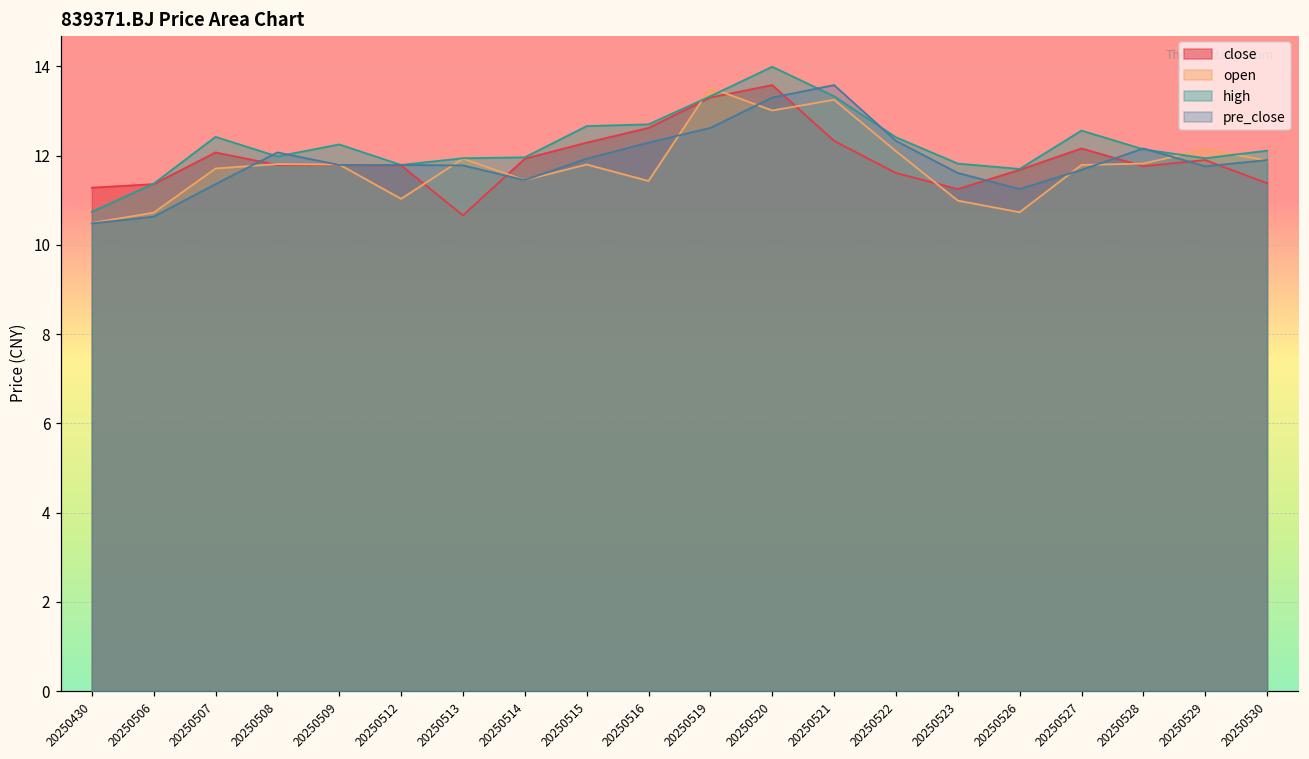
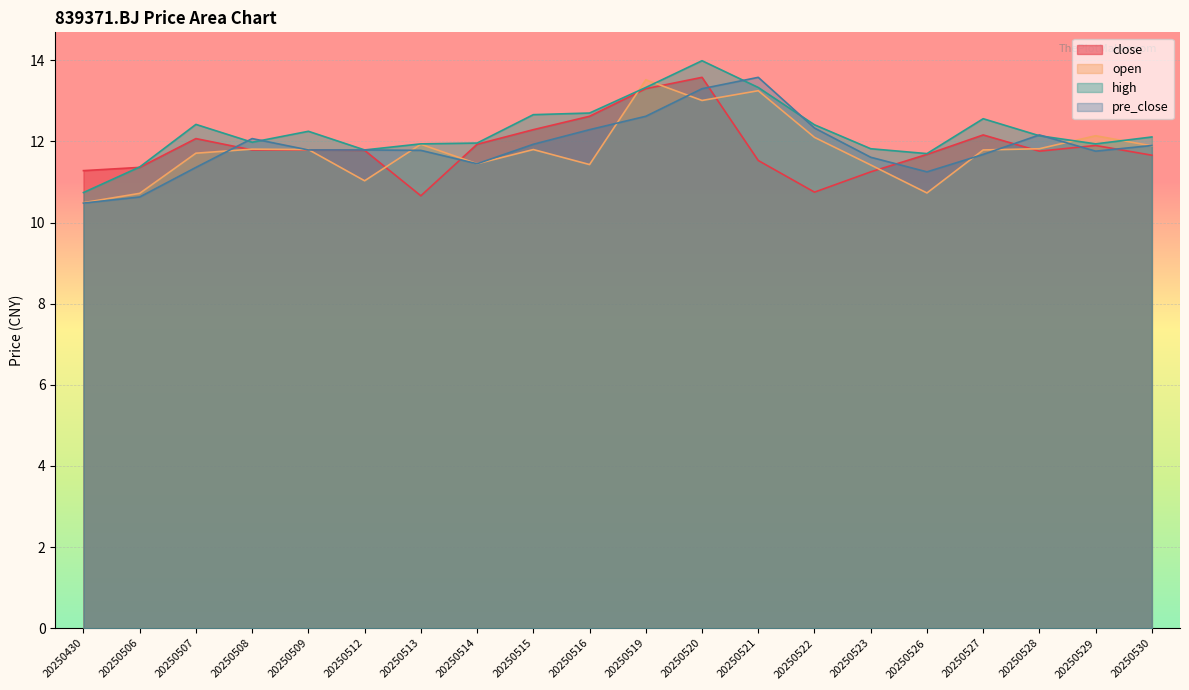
  {
    "close": {
      "20250430": 11.3,
      "20250507": 12.1,
      "20250513": 10.7,
      "20250515": 12.3,
      "20250516": 12.6,
      "20250520": 13.6,
-     "20250521": 12.3,
-     "20250522": 11.6,
+     "20250521": 11.5,
+     "20250522": 10.8,
      "20250523": 11.3,
      "20250527": 12.2,
-     "20250530": 11.4
+     "20250530": 11.7
    },
    "open": {
      "20250506": 10.7,
      "20250507": 11.7,
      "20250512": 11.0,
      "20250515": 11.8,
      "20250516": 11.4,
      "20250519": 13.5,
      "20250520": 13.0,
      "20250521": 13.3,
      "20250522": 12.1,
-     "20250523": 11.0,
+     "20250523": 11.4,
      "20250526": 10.7,
      "20250527": 11.8,
      "20250529": 12.1
    }
  }
